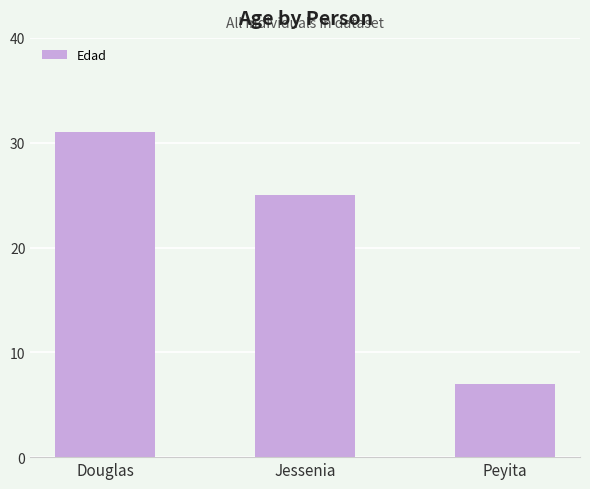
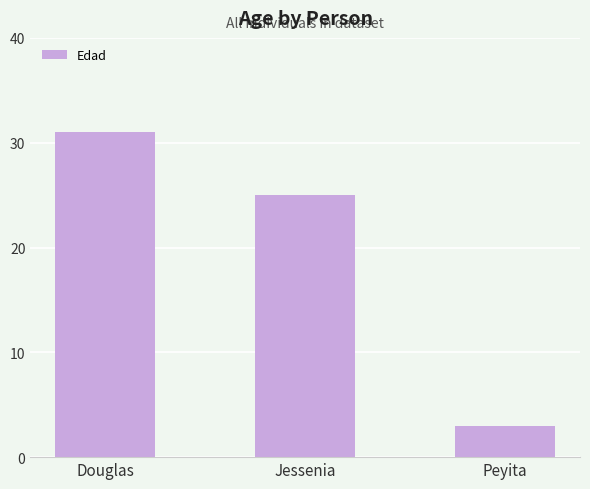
  {
    "Douglas": 31,
    "Jessenia": 25,
-   "Peyita": 7
+   "Peyita": 3
  }
